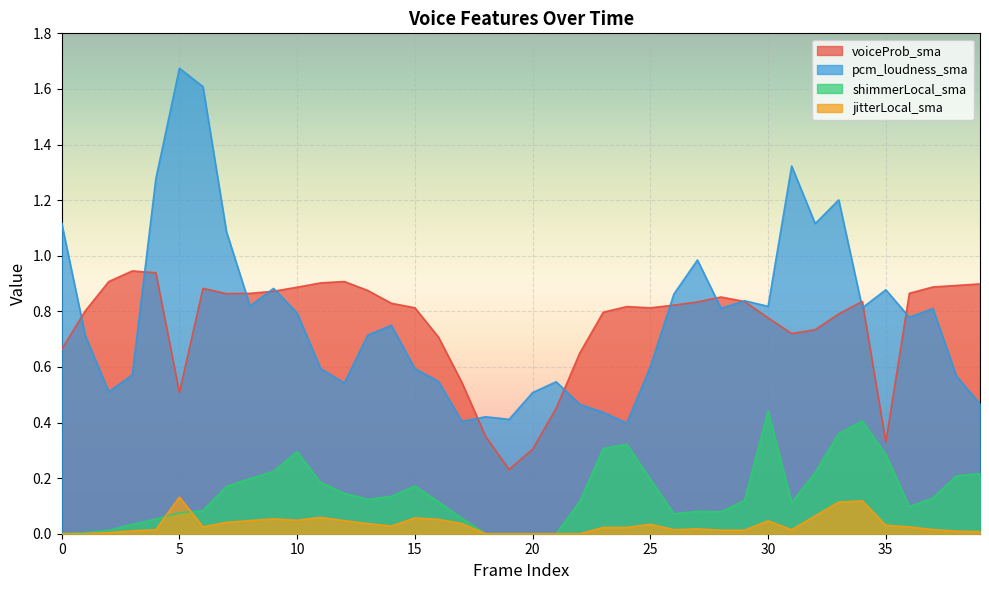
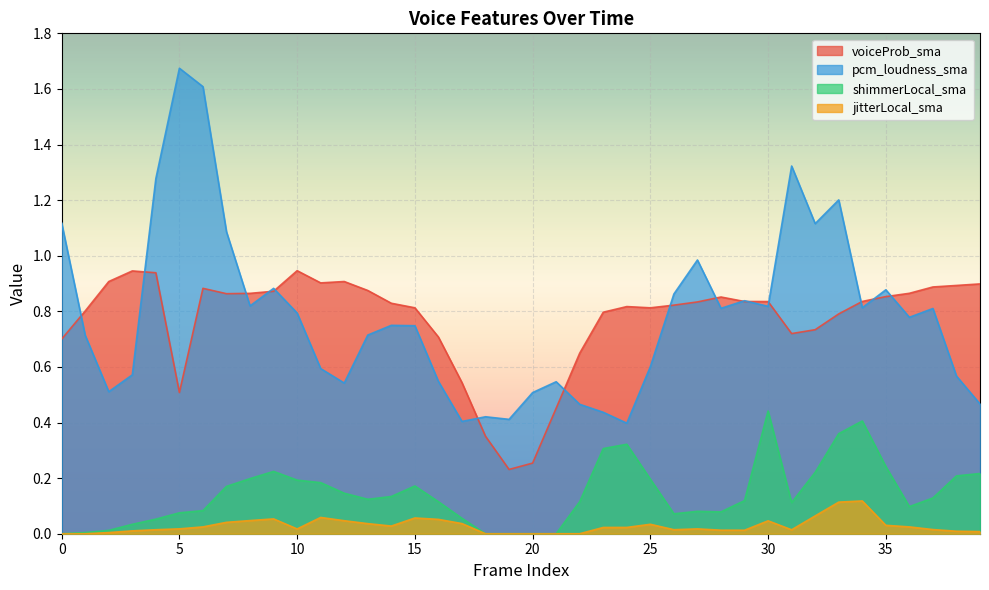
  {
    "voiceProb_sma": {
-     "0": 0.66,
+     "0": 0.70,
      "5": 0.51,
-     "10": 0.89,
+     "10": 0.95,
      "15": 0.81,
-     "20": 0.30,
+     "20": 0.25,
      "25": 0.81,
-     "30": 0.78,
-     "35": 0.33
+     "30": 0.84,
+     "35": 0.85
    },
    "pcm_loudness_sma": {
      "0": 1.12,
      "5": 1.67,
      "10": 0.79,
-     "15": 0.59,
+     "15": 0.75,
      "20": 0.51,
      "25": 0.60,
      "30": 0.82,
      "35": 0.88
    },
    "shimmerLocal_sma": {
      "5": 0.08,
-     "10": 0.30,
+     "10": 0.19,
      "15": 0.17,
      "25": 0.20,
      "30": 0.44,
-     "35": 0.28
+     "35": 0.24
    },
    "jitterLocal_sma": {
-     "5": 0.13,
-     "10": 0.05,
+     "5": 0.02,
+     "10": 0.02,
      "15": 0.06,
      "25": 0.03,
      "30": 0.05,
      "35": 0.03
    }
  }
